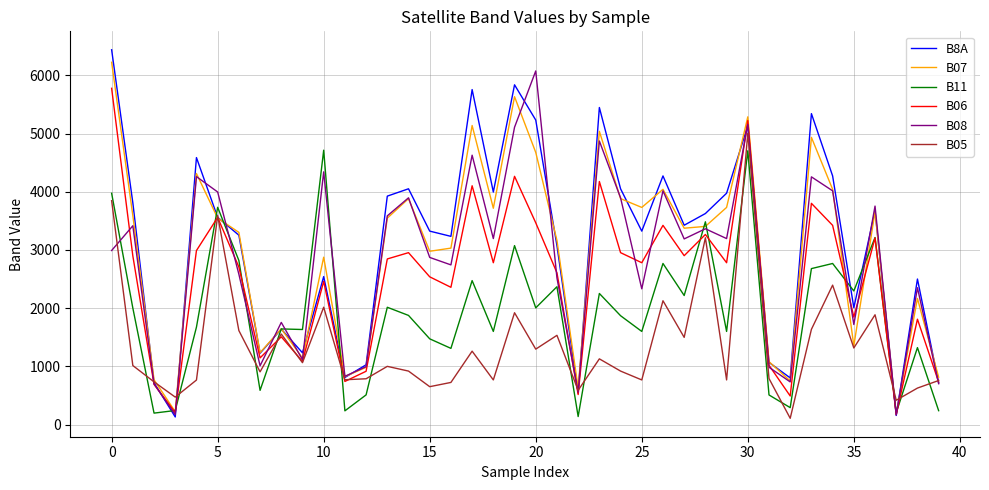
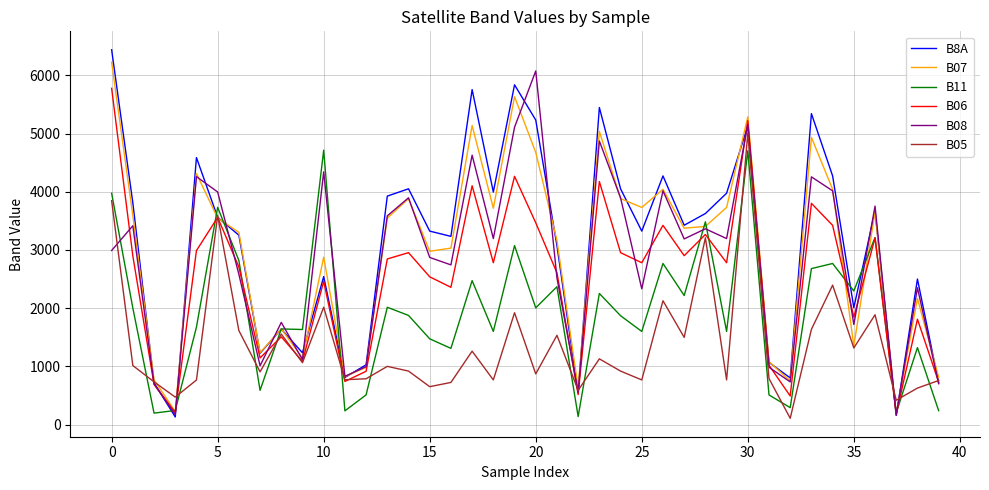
  {
    "B8A": {
      "0": 6400,
      "10": 2500,
      "15": 3300,
      "20": 5200,
      "25": 3300,
      "35": 2000
    },
    "B07": {
      "0": 6200,
      "10": 2900,
      "15": 3000,
      "20": 4700,
      "25": 3700,
      "30": 5300
    },
    "B11": {
      "0": 4000,
      "5": 3700,
      "10": 4700,
      "15": 1500,
      "20": 2000,
      "25": 1600,
      "30": 4700,
      "35": 2300
    },
    "B06": {
      "0": 5800,
      "10": 2500,
      "15": 2500,
      "20": 3500,
      "25": 2800,
      "30": 5200,
      "35": 1800
    },
    "B08": {
      "0": 3000,
      "5": 4000,
      "10": 4300,
      "15": 2900,
      "20": 6100,
      "25": 2300,
      "35": 1700
    },
    "B05": {
      "0": 3800,
      "10": 2000,
      "15": 700,
-     "20": 1300,
+     "20": 900,
      "25": 800,
      "30": 5000
    }
  }
